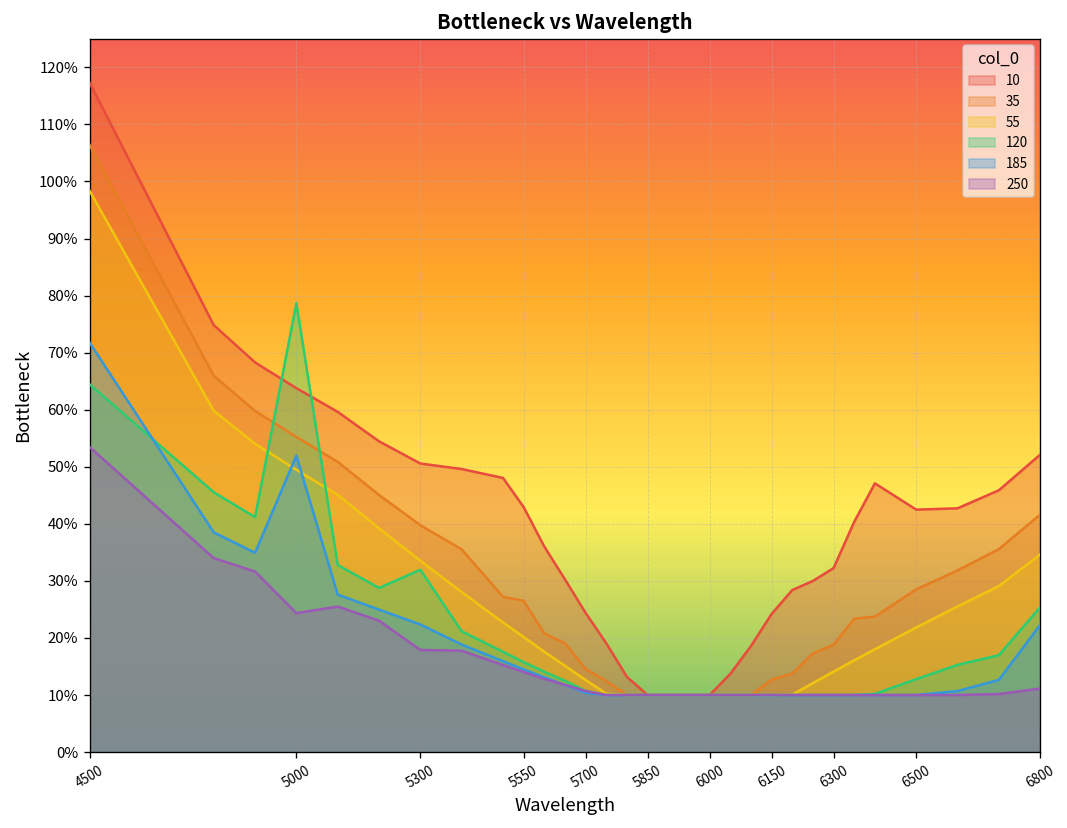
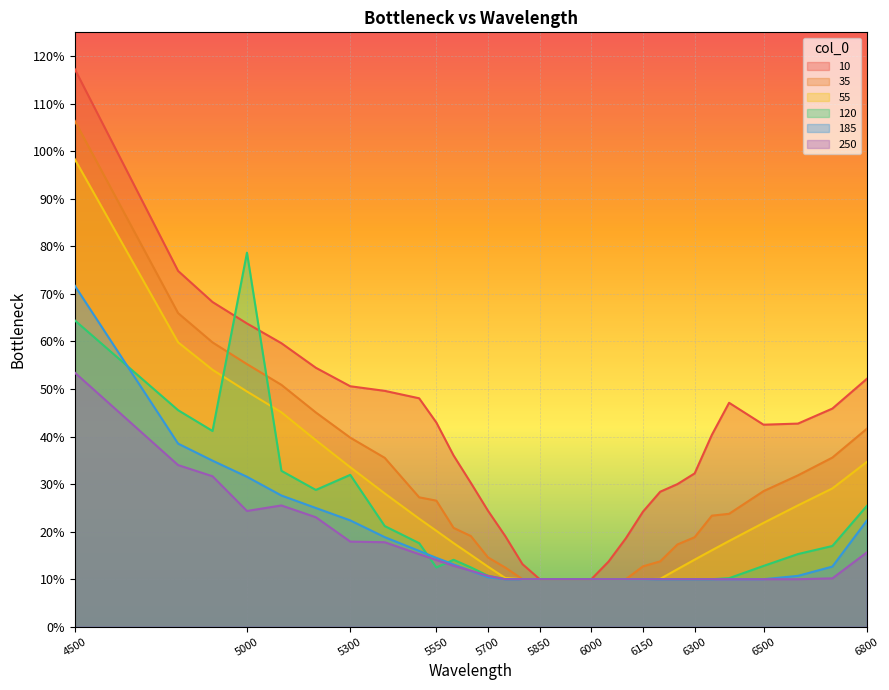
  {
    "120": {
      "4500": "64%",
      "5000": "79%",
      "5300": "32%",
-     "5550": "16%",
+     "5550": "12%",
      "6500": "13%",
      "6800": "25%"
    },
    "185": {
      "4500": "72%",
-     "5000": "52%",
+     "5000": "32%",
      "5300": "22%",
      "6800": "22%"
    },
    "250": {
      "4500": "53%",
      "5000": "24%",
      "5300": "18%",
-     "6800": "11%"
+     "6800": "16%"
    }
  }
